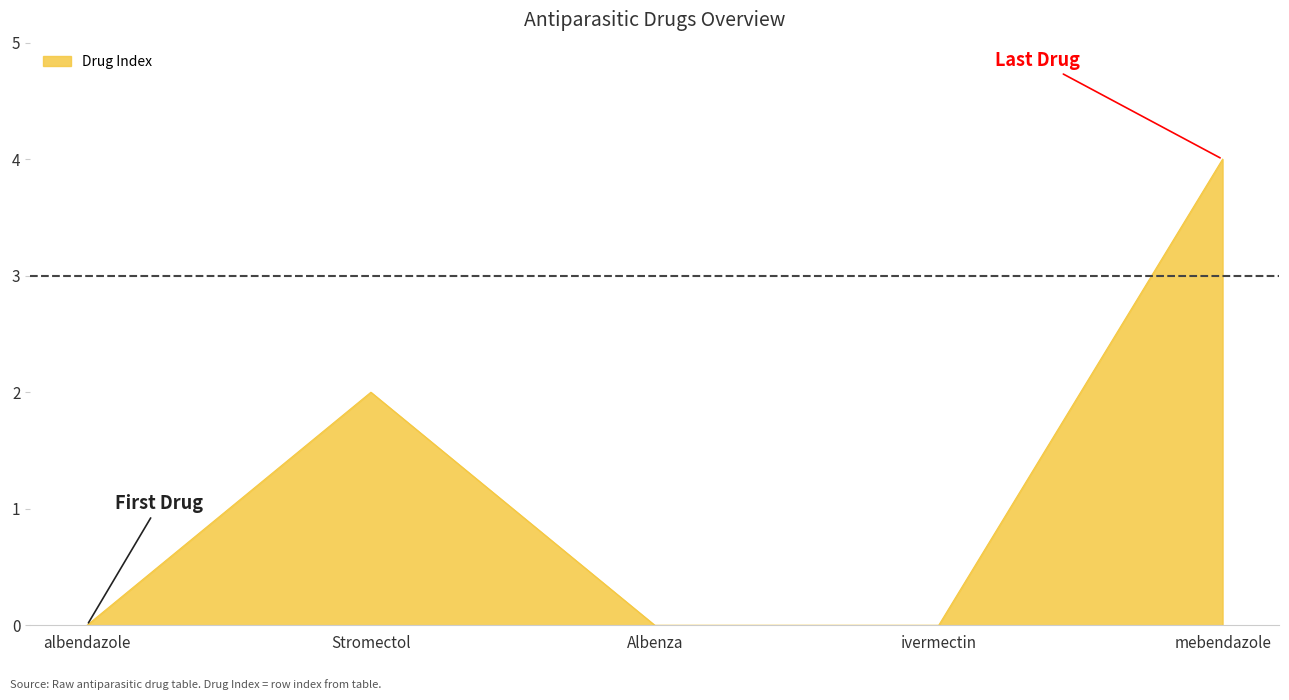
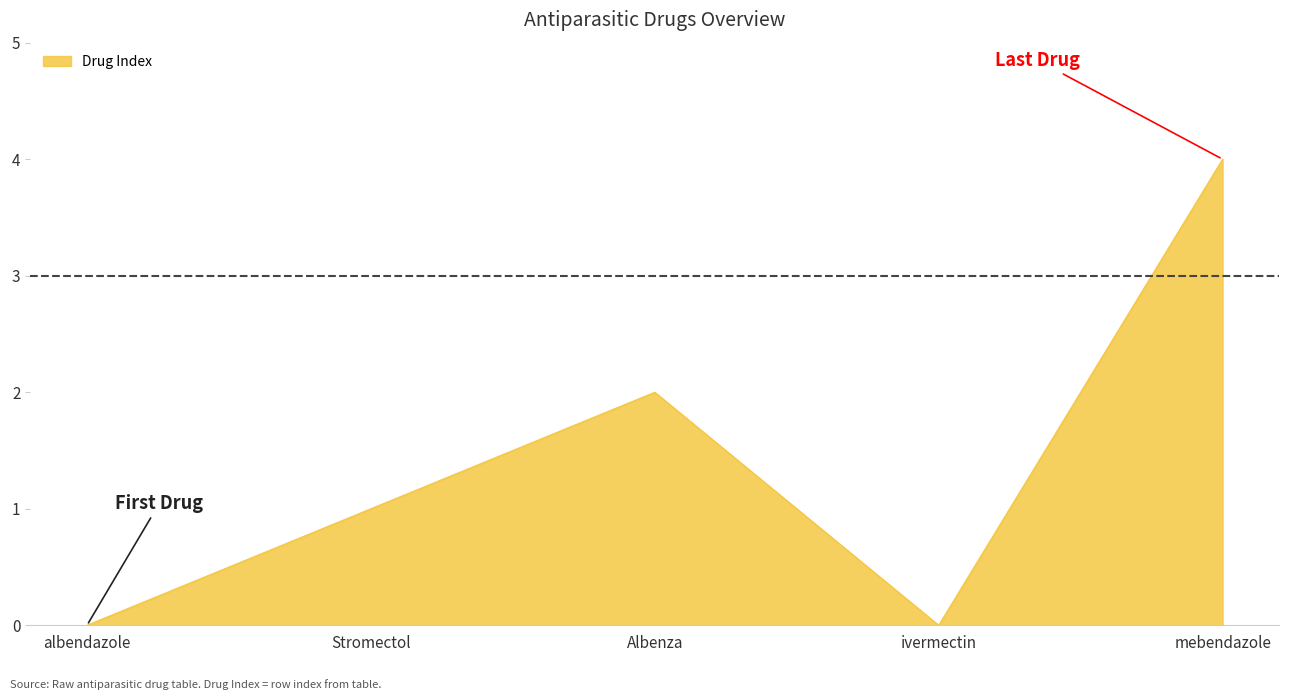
  {
    "albendazole": 0,
-   "Stromectol": 2,
-   "Albenza": 0,
+   "Stromectol": 1,
+   "Albenza": 2,
    "ivermectin": 0,
    "mebendazole": 4
  }
